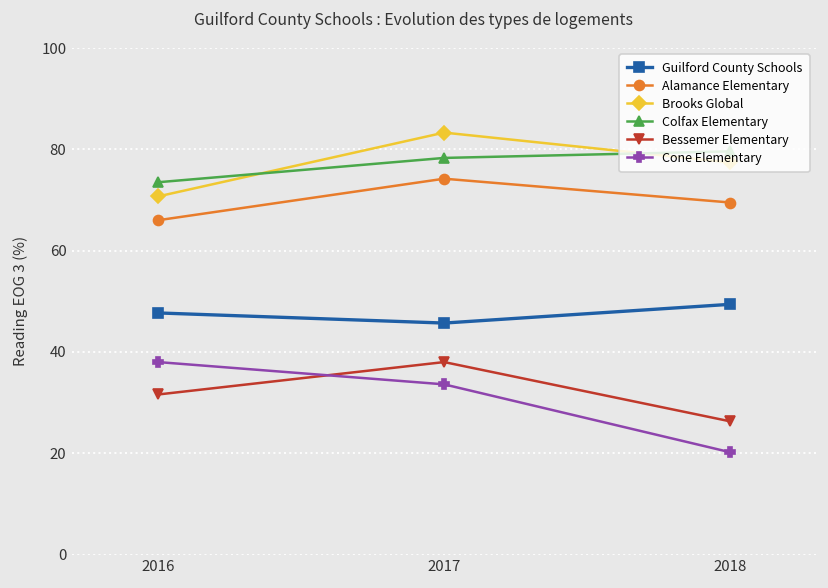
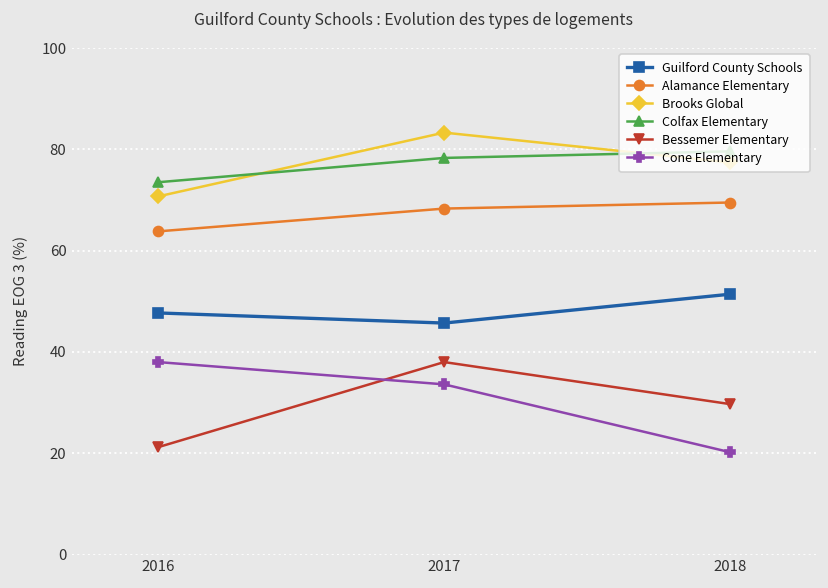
  {
    "Guilford County Schools": {
      "2016": 48,
      "2017": 46,
-     "2018": 49
+     "2018": 51
    },
    "Alamance Elementary": {
-     "2016": 66,
-     "2017": 74,
+     "2016": 64,
+     "2017": 68,
      "2018": 70
    },
    "Brooks Global": {
      "2016": 71,
      "2017": 83
    },
    "Colfax Elementary": {
      "2016": 74,
      "2017": 78
    },
    "Bessemer Elementary": {
-     "2016": 32,
+     "2016": 21,
      "2017": 38,
-     "2018": 26
+     "2018": 30
    },
    "Cone Elementary": {
      "2016": 38,
      "2017": 34,
      "2018": 20
    }
  }
